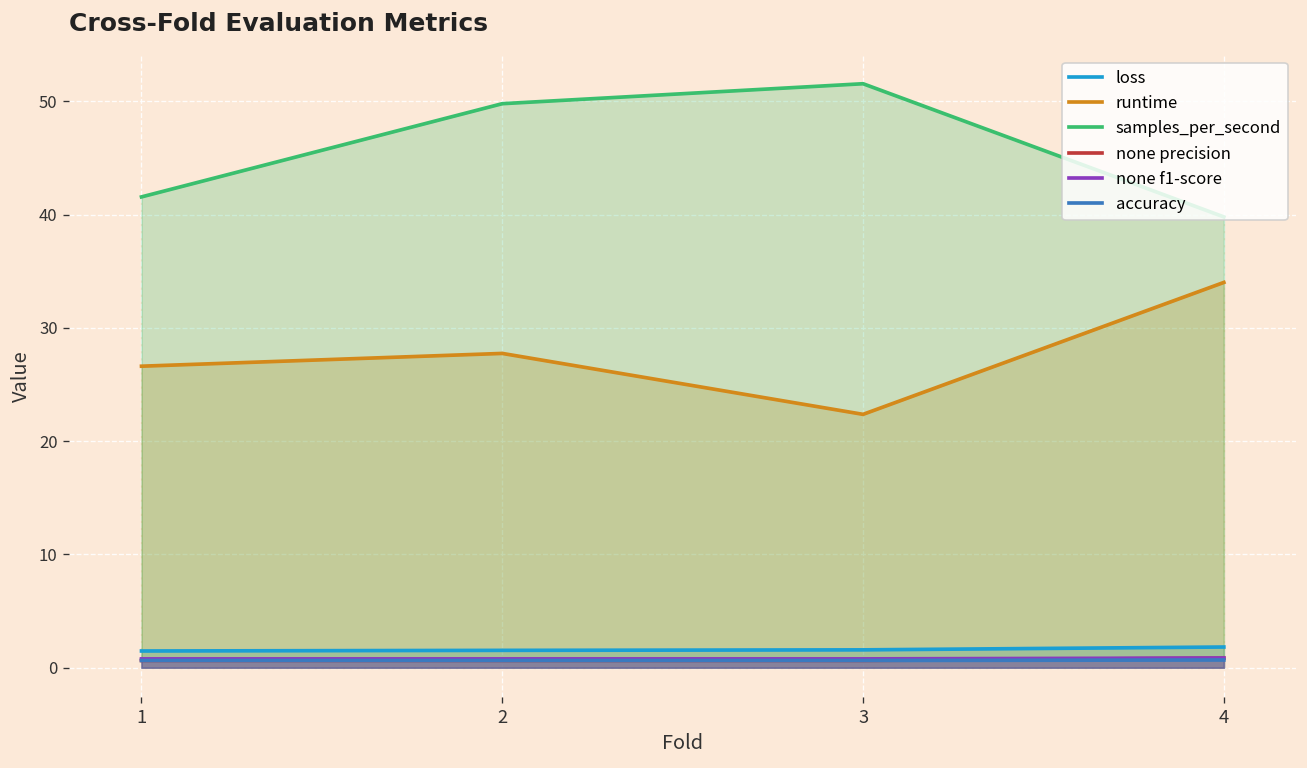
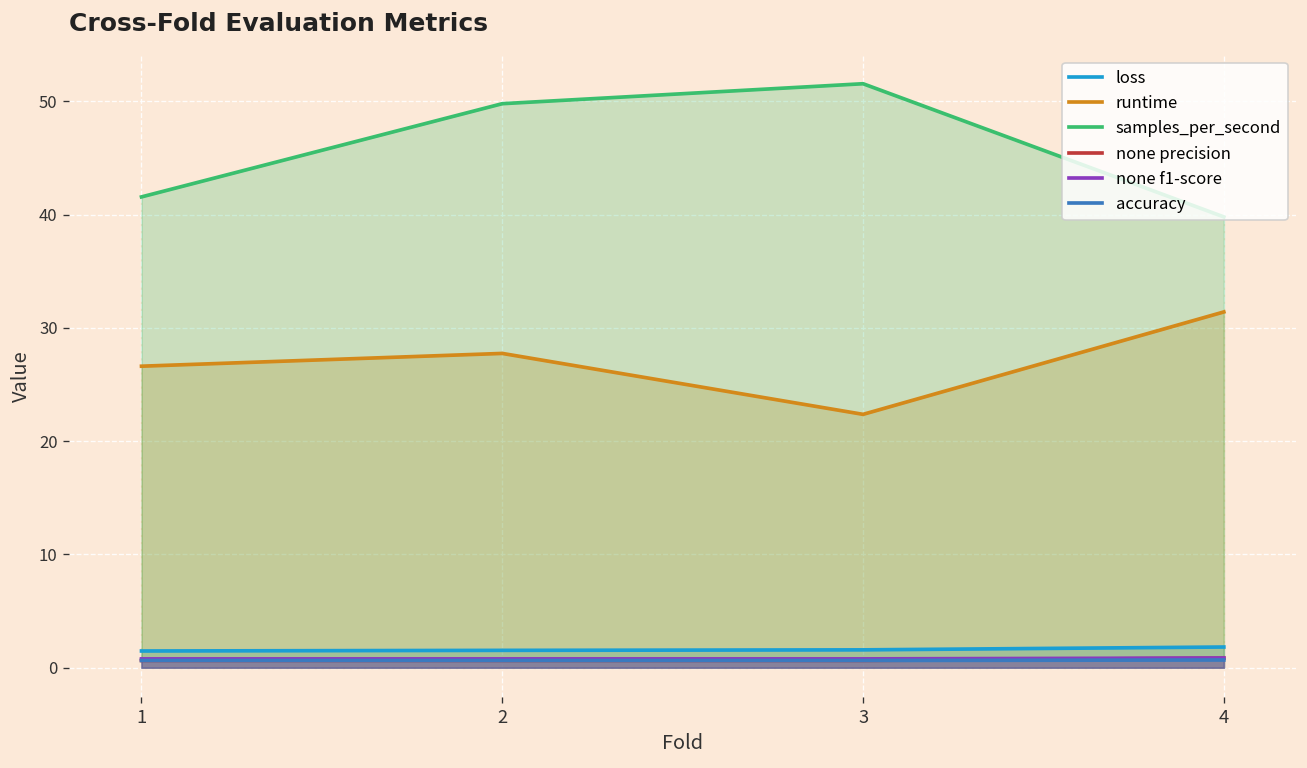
  {
    "runtime": {
      "1": 27,
      "2": 28,
      "3": 22,
-     "4": 34
+     "4": 31
    },
    "samples_per_second": {
      "1": 42,
      "2": 50,
      "3": 52
    }
  }
